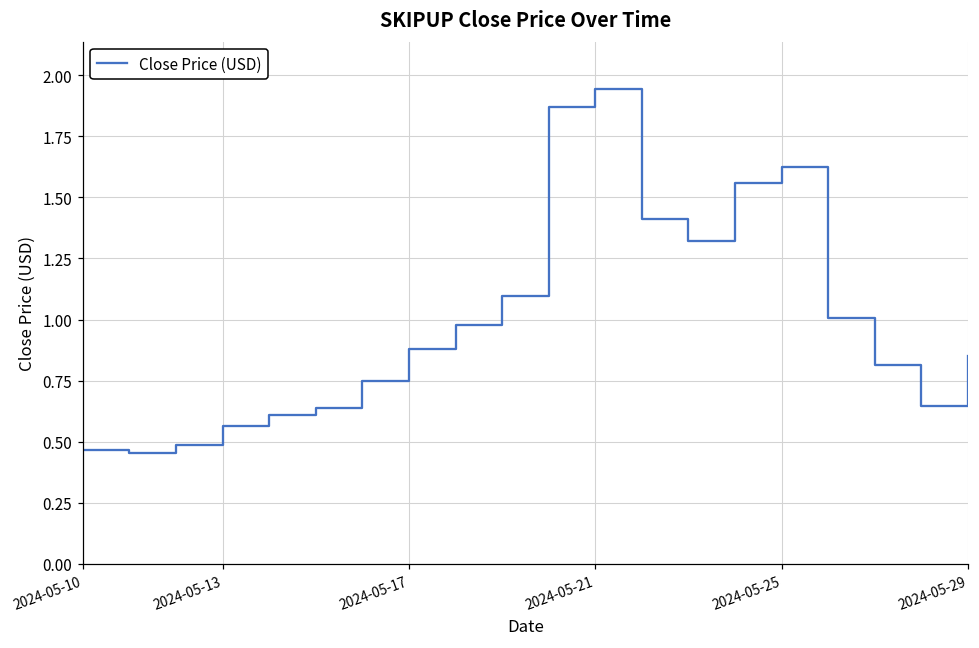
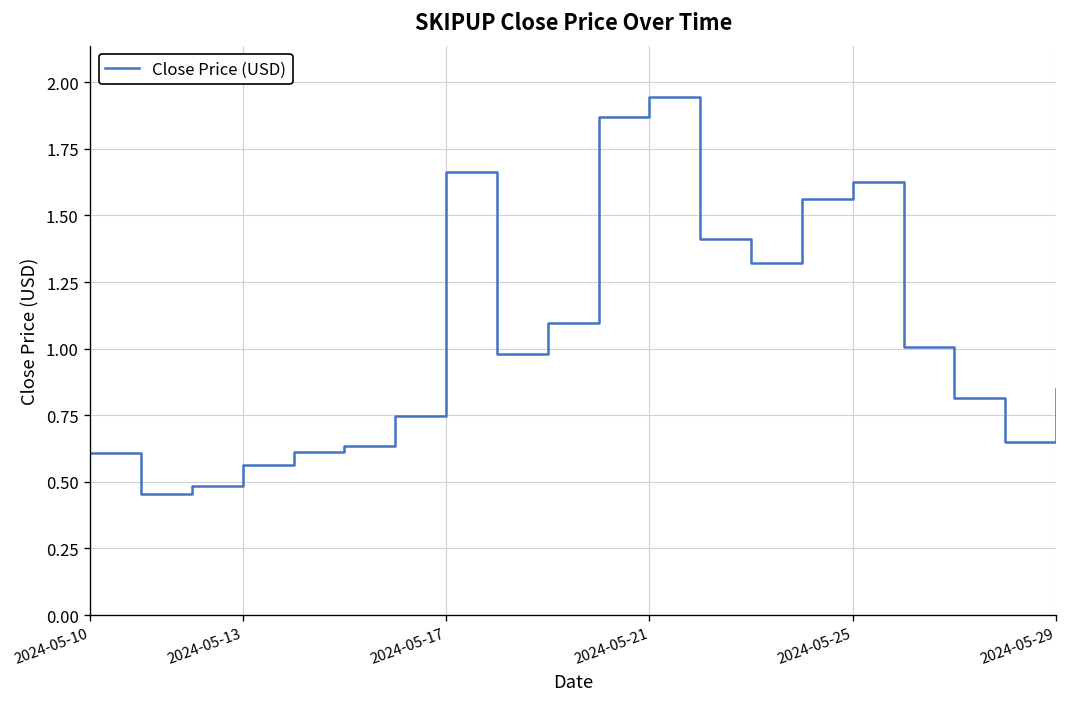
  {
-   "2024-05-10": 0.46,
+   "2024-05-10": 0.61,
    "2024-05-13": 0.56,
-   "2024-05-17": 0.88,
+   "2024-05-17": 1.66,
    "2024-05-21": 1.94,
    "2024-05-25": 1.62,
    "2024-05-29": 0.85
  }
